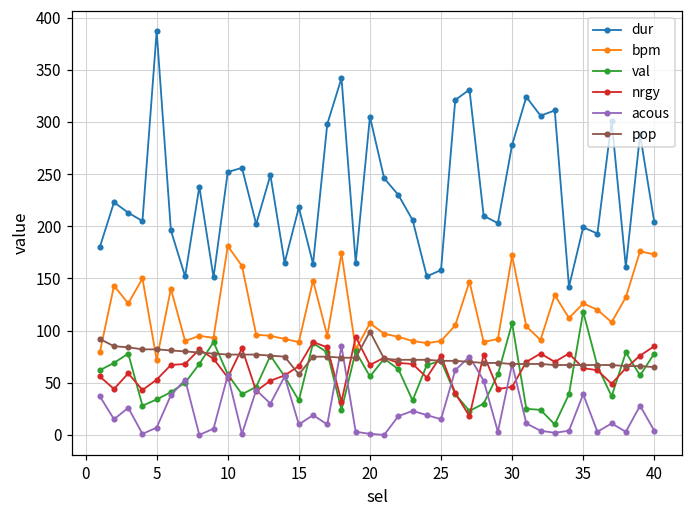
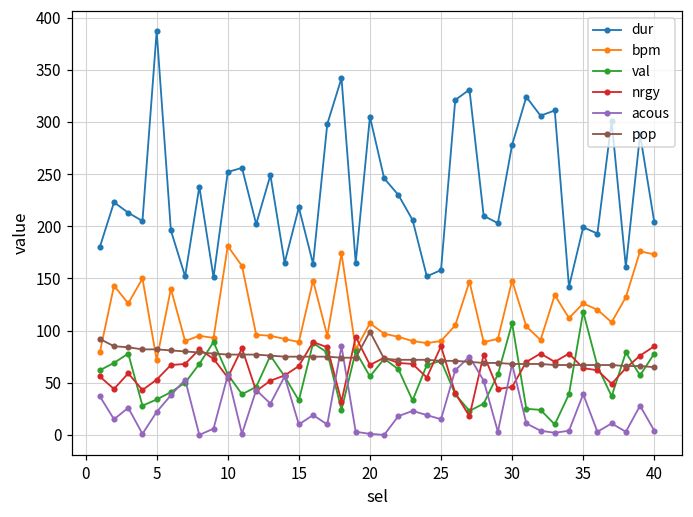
  {
    "dur": {
      "5": 390,
      "10": 250,
      "15": 220,
      "20": 310,
      "25": 160,
      "30": 280,
      "35": 200,
      "40": 200
    },
    "bpm": {
      "5": 70,
      "10": 180,
      "15": 90,
      "20": 110,
      "25": 90,
-     "30": 170,
+     "30": 150,
      "35": 130,
      "40": 170
    },
    "val": {
      "5": 30,
      "15": 30,
      "20": 60,
      "30": 110,
      "35": 120,
      "40": 80
    },
    "nrgy": {
      "5": 50,
      "15": 70,
      "20": 70,
-     "25": 80,
+     "25": 90,
      "30": 50,
      "35": 60,
      "40": 90
    },
    "acous": {
-     "5": 10,
+     "5": 20,
      "15": 10,
      "20": 0,
      "25": 20,
      "35": 40,
      "40": 0
    },
    "pop": {
      "5": 80,
      "10": 80,
-     "15": 60,
+     "15": 80,
      "20": 100,
      "35": 70,
      "40": 70
    }
  }
